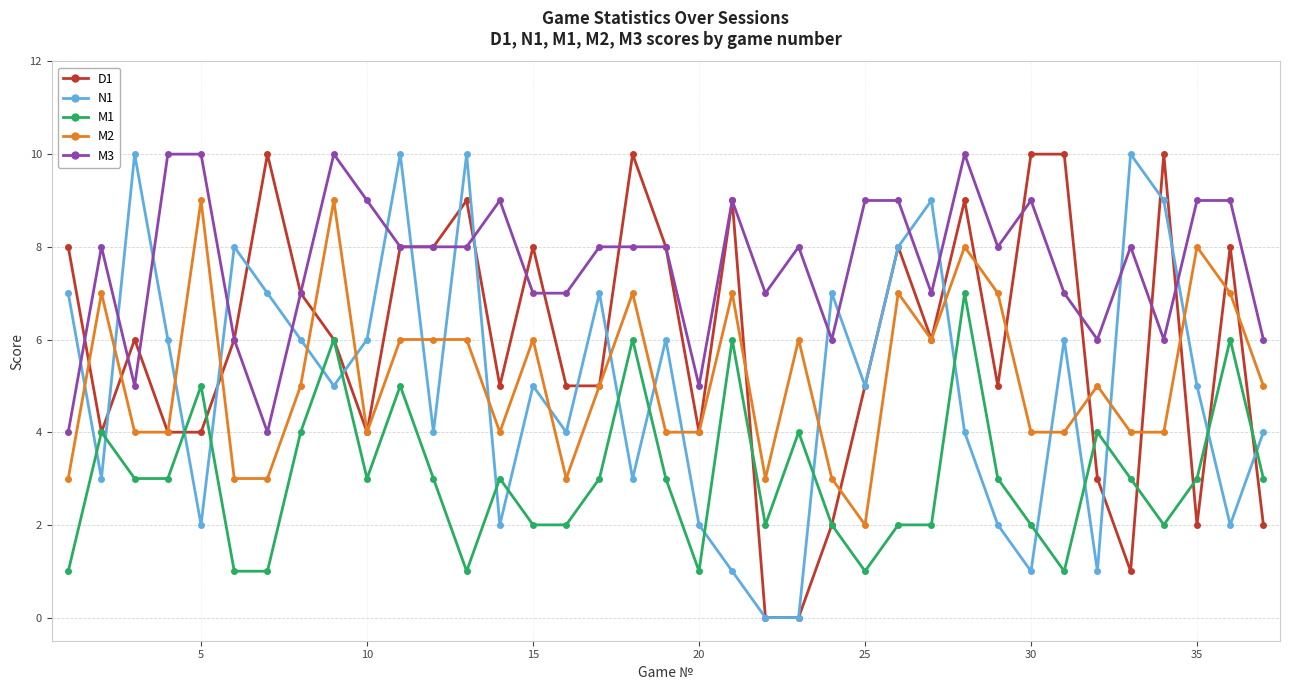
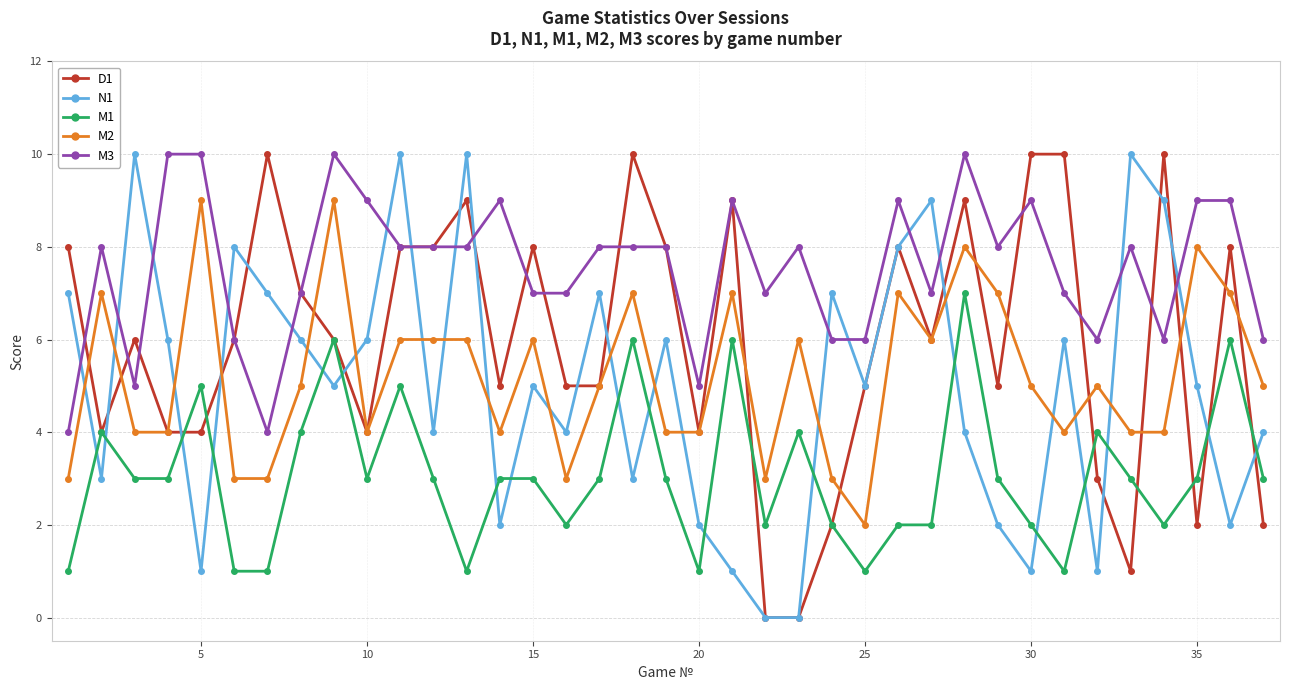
  {
    "D1": {
      "5": 4,
      "15": 8,
      "30": 10,
      "35": 2
    },
    "N1": {
-     "5": 2,
+     "5": 1,
      "10": 6,
      "15": 5,
      "20": 2,
      "30": 1,
      "35": 5
    },
    "M1": {
      "5": 5,
      "10": 3,
-     "15": 2,
+     "15": 3,
      "20": 1,
      "25": 1,
      "30": 2,
      "35": 3
    },
    "M2": {
      "5": 9,
      "15": 6,
      "25": 2,
-     "30": 4,
+     "30": 5,
      "35": 8
    },
    "M3": {
      "5": 10,
      "10": 9,
      "15": 7,
      "20": 5,
-     "25": 9,
+     "25": 6,
      "30": 9,
      "35": 9
    }
  }
